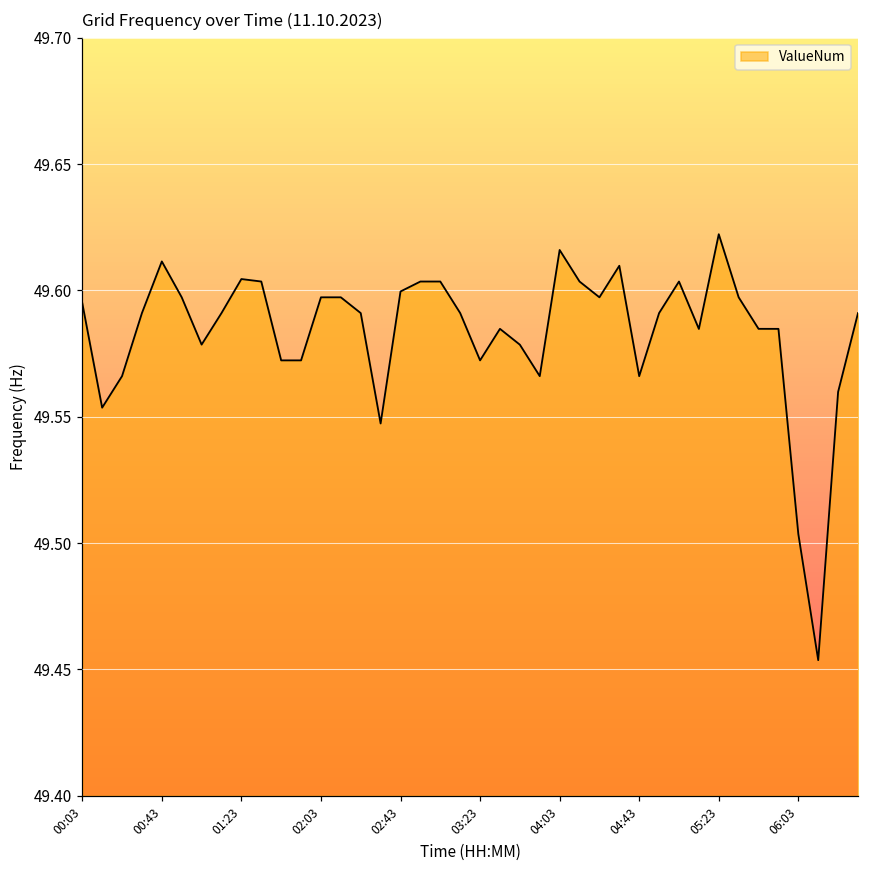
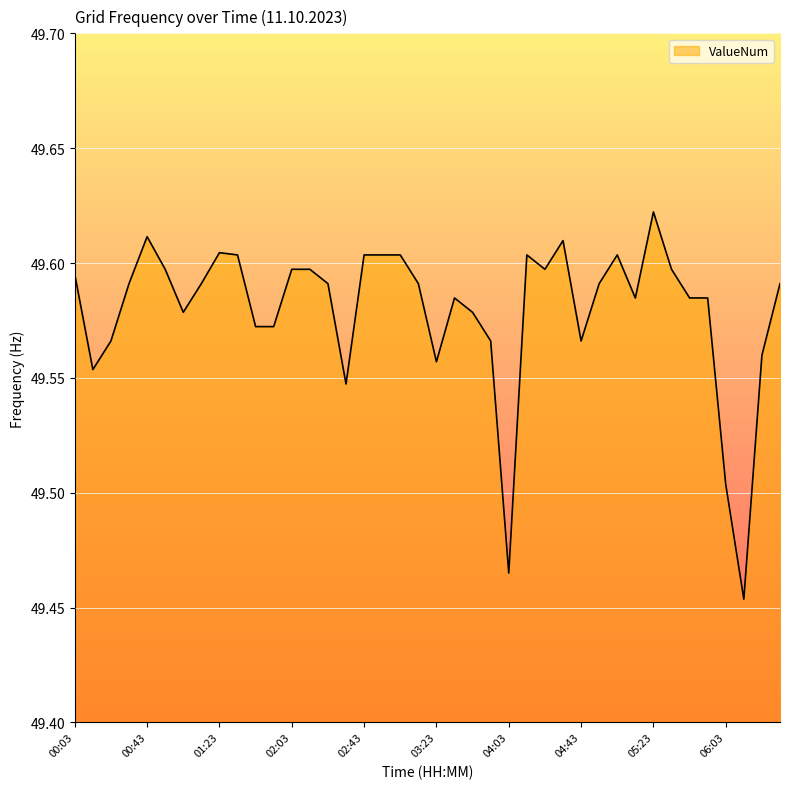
  {
    "00:03": 49.595,
    "00:43": 49.611,
    "01:23": 49.605,
    "02:03": 49.597,
-   "02:43": 49.600,
-   "03:23": 49.572,
-   "04:03": 49.616,
+   "02:43": 49.604,
+   "03:23": 49.557,
+   "04:03": 49.465,
    "04:43": 49.566,
    "05:23": 49.622,
    "06:03": 49.504
  }
